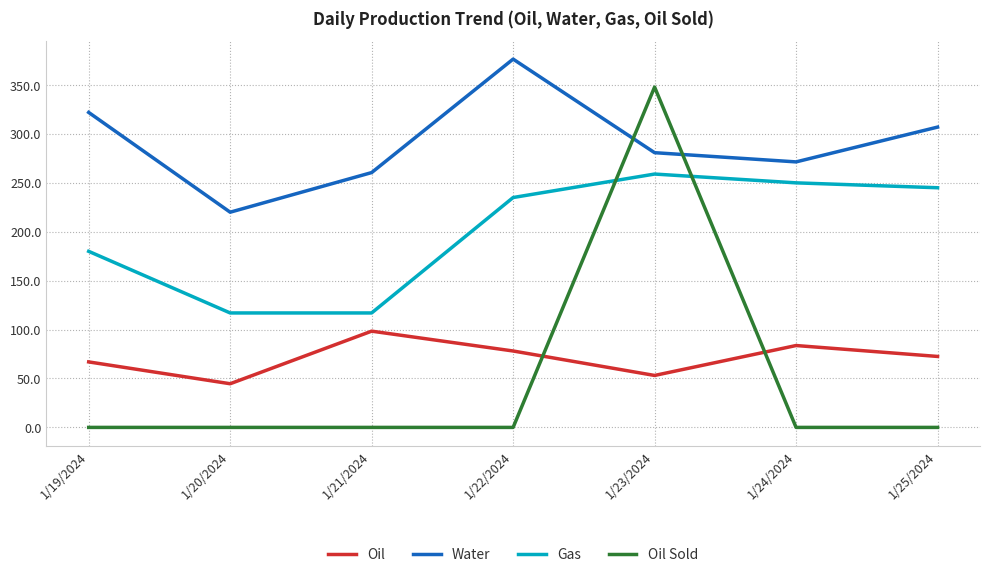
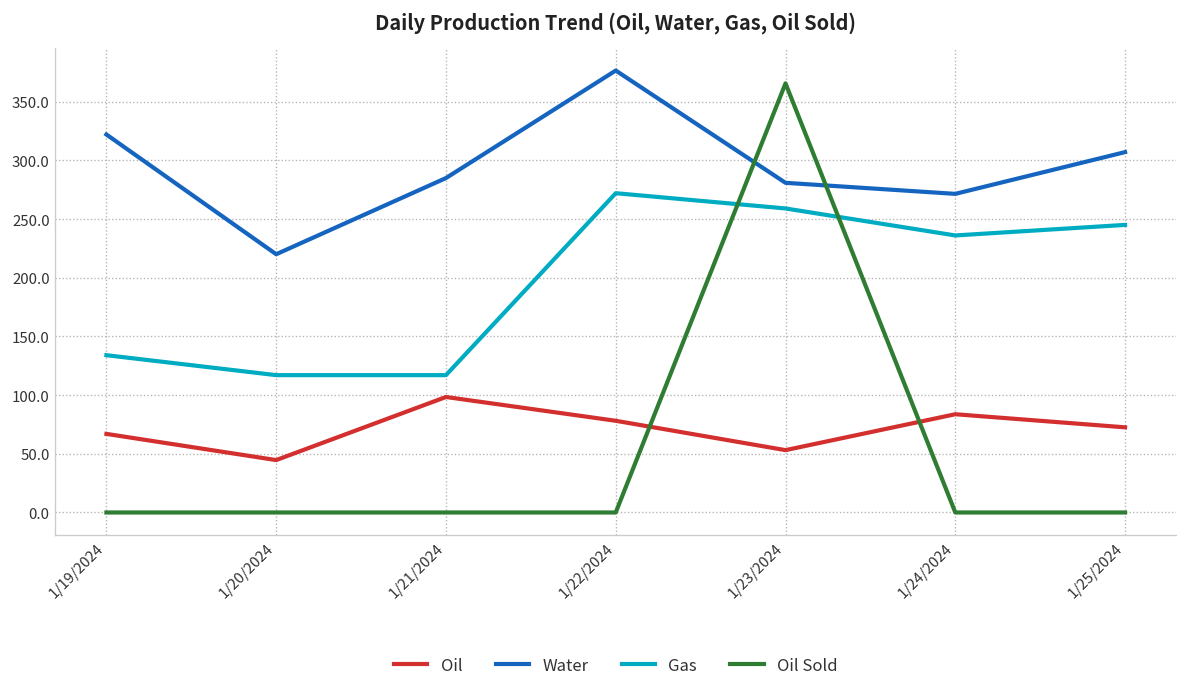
  {
    "Oil": {
      "1/19/2024": 70,
      "1/20/2024": 40,
      "1/21/2024": 100,
      "1/22/2024": 80,
      "1/23/2024": 50,
      "1/24/2024": 80,
      "1/25/2024": 70
    },
    "Water": {
      "1/19/2024": 320,
      "1/20/2024": 220,
-     "1/21/2024": 260,
+     "1/21/2024": 280,
      "1/22/2024": 380,
      "1/23/2024": 280,
      "1/24/2024": 270,
      "1/25/2024": 310
    },
    "Gas": {
-     "1/19/2024": 180,
+     "1/19/2024": 130,
      "1/20/2024": 120,
      "1/21/2024": 120,
-     "1/22/2024": 240,
+     "1/22/2024": 270,
      "1/23/2024": 260,
-     "1/24/2024": 250,
+     "1/24/2024": 240,
      "1/25/2024": 250
    },
    "Oil Sold": {
      "1/19/2024": 0,
      "1/20/2024": 0,
      "1/21/2024": 0,
      "1/22/2024": 0,
-     "1/23/2024": 350,
+     "1/23/2024": 370,
      "1/24/2024": 0,
      "1/25/2024": 0
    }
  }
